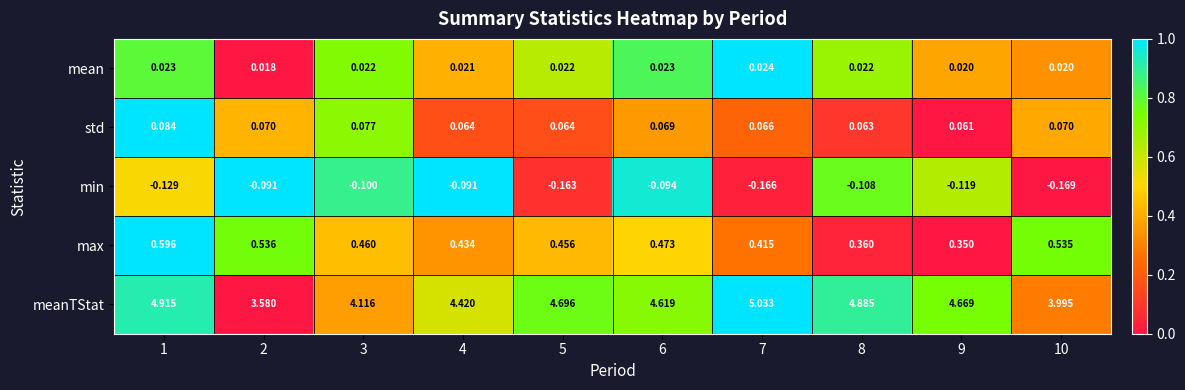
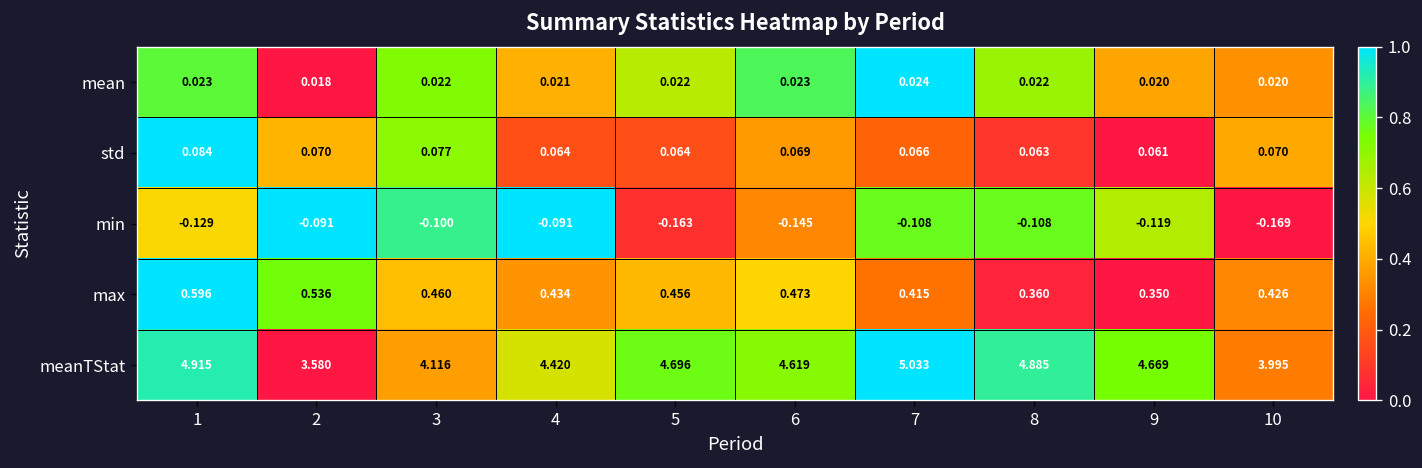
  {
    "mean": {
      "1": 0.023,
      "2": 0.018,
      "3": 0.022,
      "4": 0.021,
      "5": 0.022,
      "6": 0.023,
      "7": 0.024,
      "8": 0.022,
      "9": 0.020,
      "10": 0.020
    },
    "std": {
      "1": 0.084,
      "2": 0.070,
      "3": 0.077,
      "4": 0.064,
      "5": 0.064,
      "6": 0.069,
      "7": 0.066,
      "8": 0.063,
      "9": 0.061,
      "10": 0.070
    },
    "min": {
      "1": -0.129,
      "2": -0.091,
      "3": -0.100,
      "4": -0.091,
      "5": -0.163,
-     "6": -0.094,
-     "7": -0.166,
+     "6": -0.145,
+     "7": -0.108,
      "8": -0.108,
      "9": -0.119,
      "10": -0.169
    },
    "max": {
      "1": 0.596,
      "2": 0.536,
      "3": 0.460,
      "4": 0.434,
      "5": 0.456,
      "6": 0.473,
      "7": 0.415,
      "8": 0.360,
      "9": 0.350,
-     "10": 0.535
+     "10": 0.426
    },
    "meanTStat": {
      "1": 4.915,
      "2": 3.580,
      "3": 4.116,
      "4": 4.420,
      "5": 4.696,
      "6": 4.619,
      "7": 5.033,
      "8": 4.885,
      "9": 4.669,
      "10": 3.995
    }
  }
